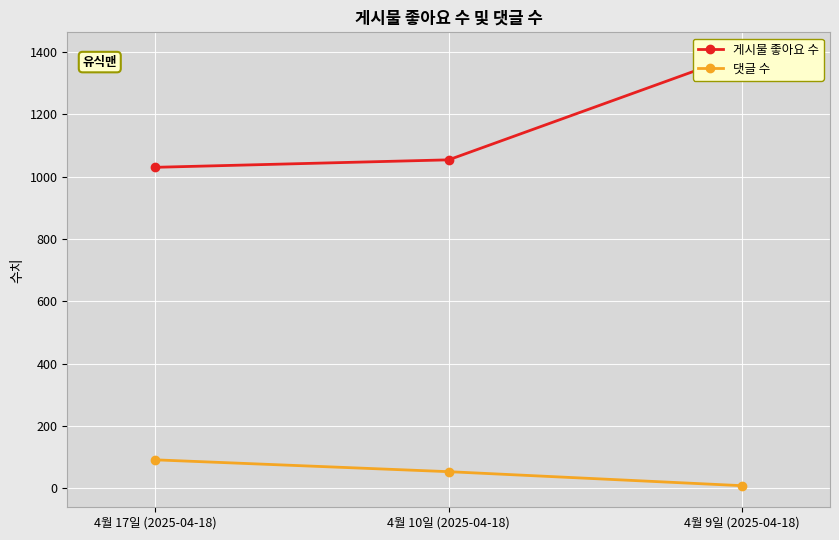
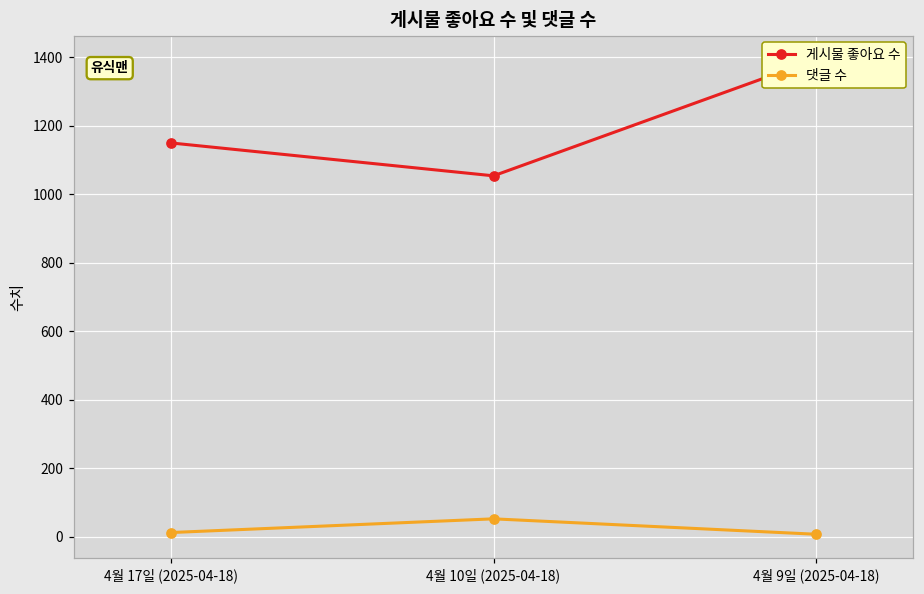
  {
    "게시물 좋아요 수": {
-     "4월 17일 (2025-04-18)": 1030,
+     "4월 17일 (2025-04-18)": 1150,
      "4월 10일 (2025-04-18)": 1050
    },
    "댓글 수": {
-     "4월 17일 (2025-04-18)": 90,
+     "4월 17일 (2025-04-18)": 10,
      "4월 10일 (2025-04-18)": 50,
      "4월 9일 (2025-04-18)": 10
    }
  }
